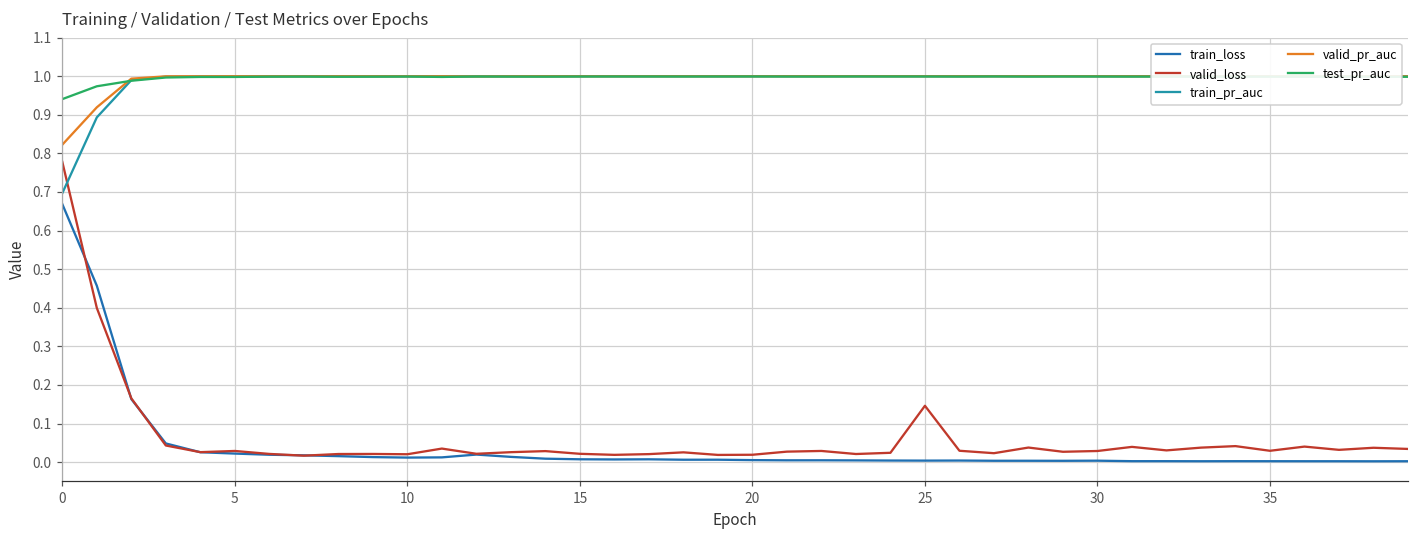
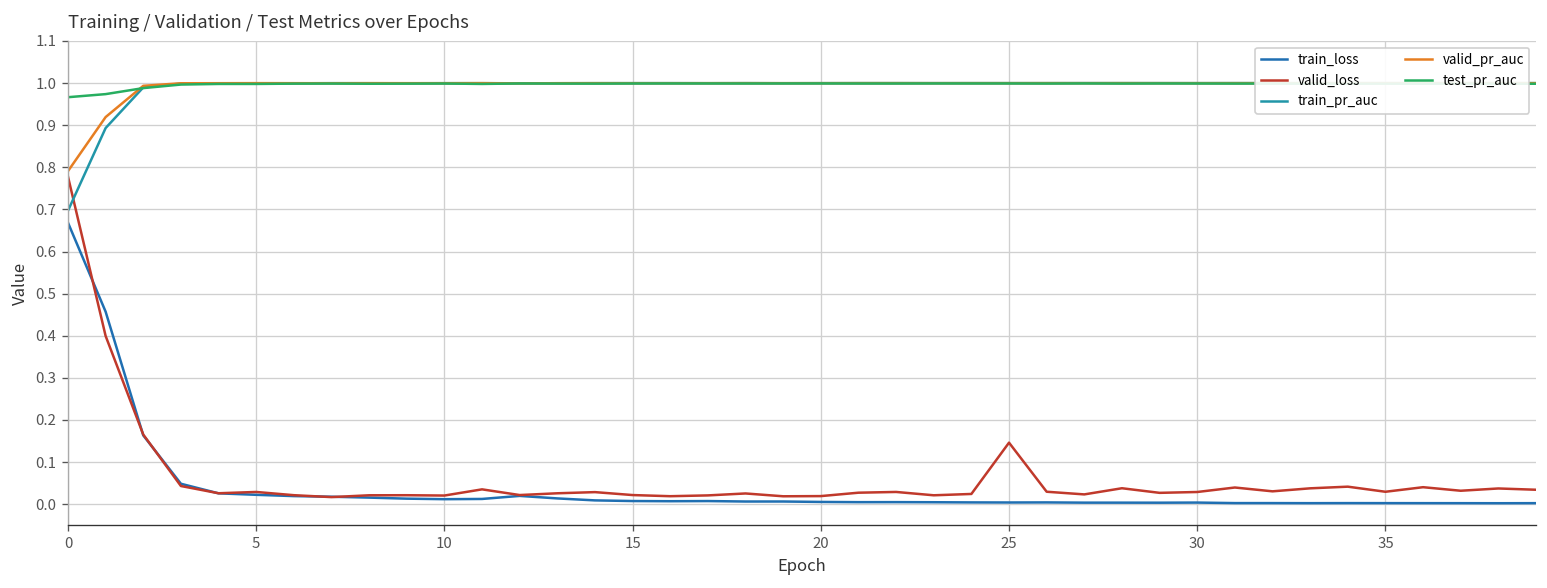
  {
    "valid_loss": {
      "0": 0.78,
      "10": 0.02,
      "15": 0.02,
      "20": 0.02,
      "25": 0.15,
      "30": 0.03,
      "35": 0.03
    },
    "valid_pr_auc": {
-     "0": 0.82
+     "0": 0.79
    },
    "test_pr_auc": {
-     "0": 0.94
+     "0": 0.97
    }
  }
